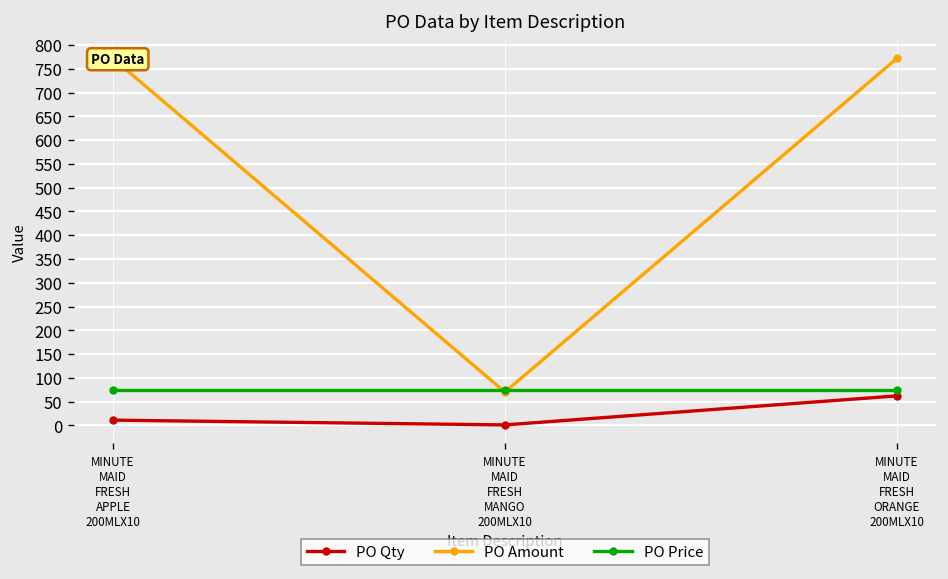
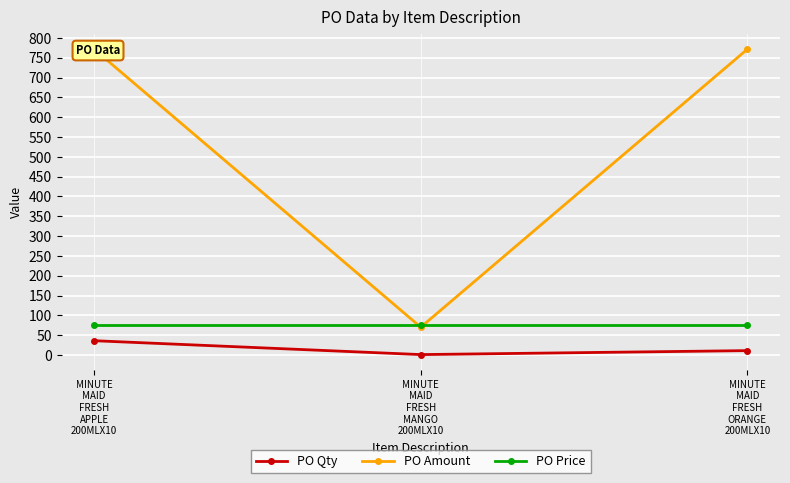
  {
    "PO Qty": {
-     "MINUTE MAID FRESH APPLE 200MLX10": 10,
+     "MINUTE MAID FRESH APPLE 200MLX10": 40,
      "MINUTE MAID FRESH MANGO 200MLX10": 0,
-     "MINUTE MAID FRESH ORANGE 200MLX10": 60
+     "MINUTE MAID FRESH ORANGE 200MLX10": 10
    },
    "PO Amount": {
      "MINUTE MAID FRESH ORANGE 200MLX10": 770
    },
    "PO Price": {
      "MINUTE MAID FRESH APPLE 200MLX10": 70,
      "MINUTE MAID FRESH ORANGE 200MLX10": 70
    }
  }
